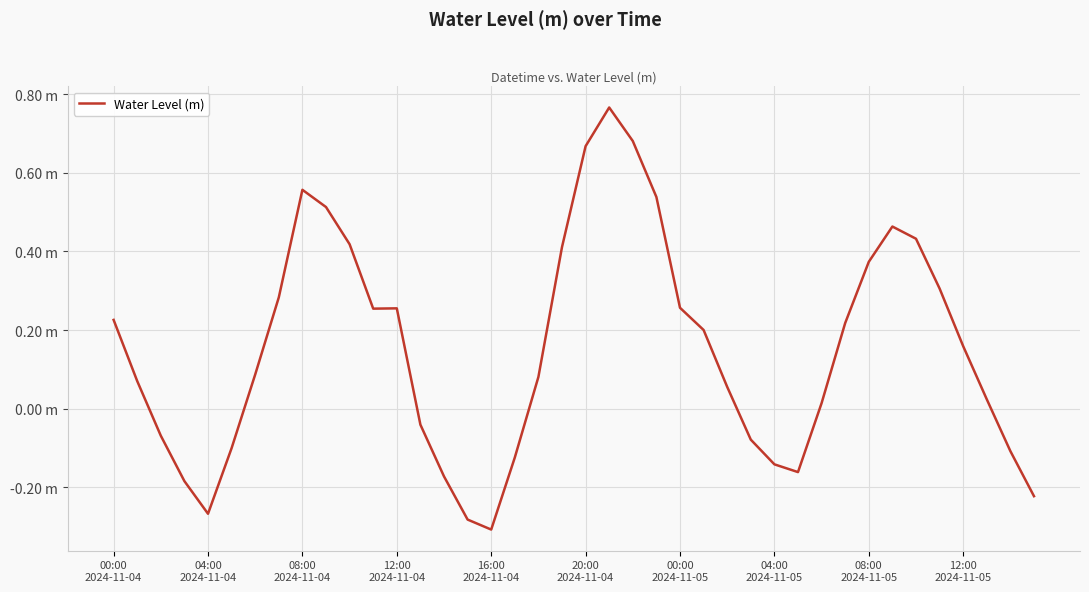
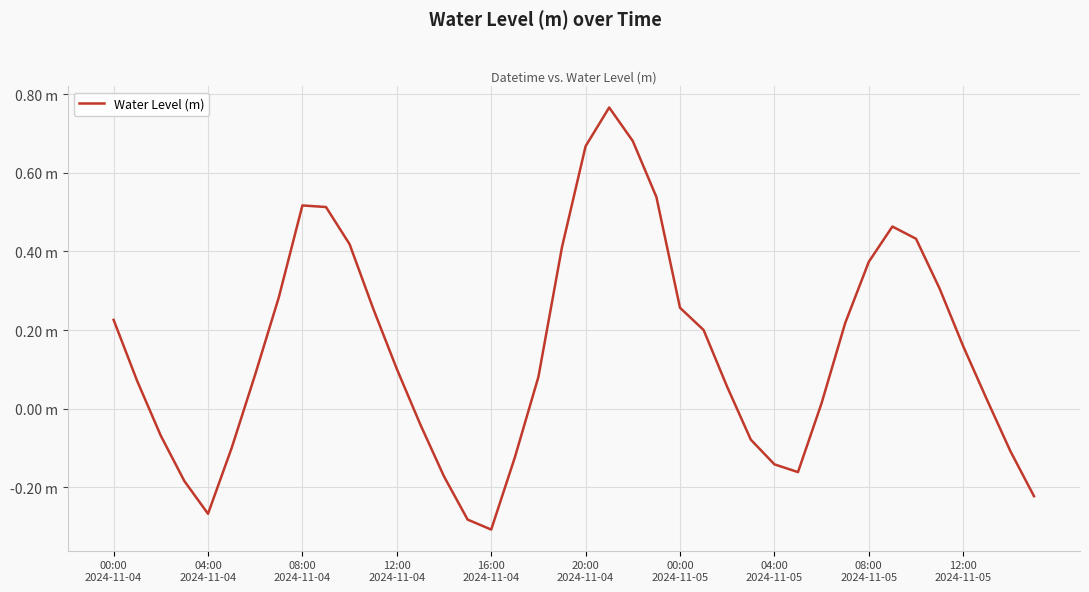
  {
    "00:00 2024-11-04": "0.23 m",
    "04:00 2024-11-04": "-0.27 m",
-   "08:00 2024-11-04": "0.56 m",
-   "12:00 2024-11-04": "0.26 m",
+   "08:00 2024-11-04": "0.52 m",
+   "12:00 2024-11-04": "0.10 m",
    "16:00 2024-11-04": "-0.31 m",
    "20:00 2024-11-04": "0.67 m",
    "00:00 2024-11-05": "0.26 m",
    "04:00 2024-11-05": "-0.14 m",
    "08:00 2024-11-05": "0.37 m",
    "12:00 2024-11-05": "0.16 m"
  }
